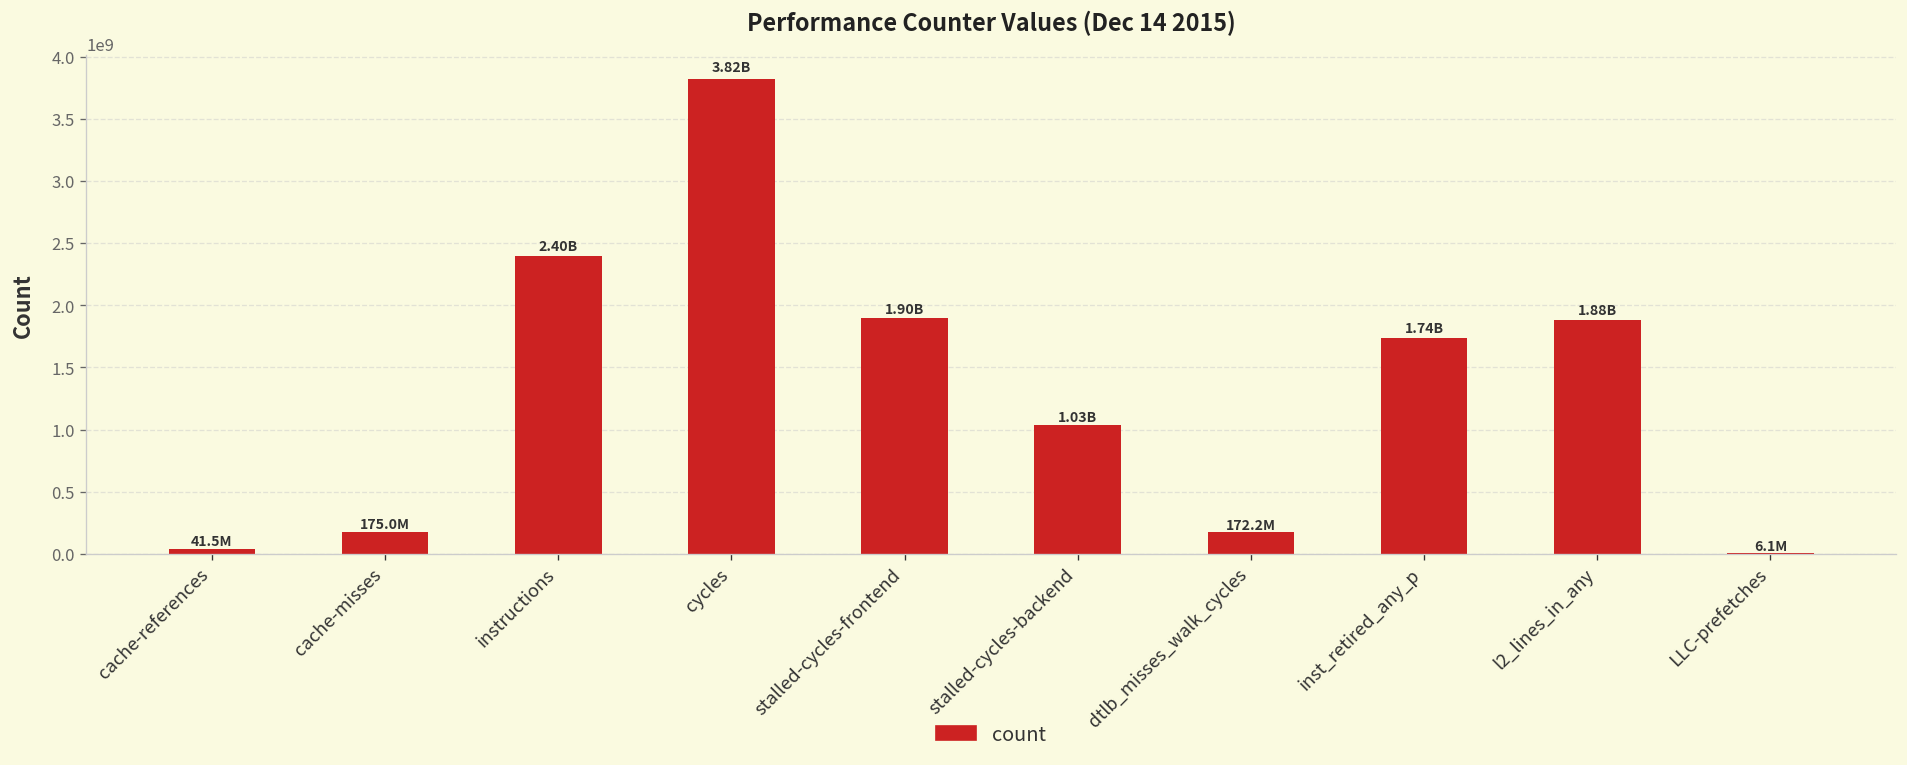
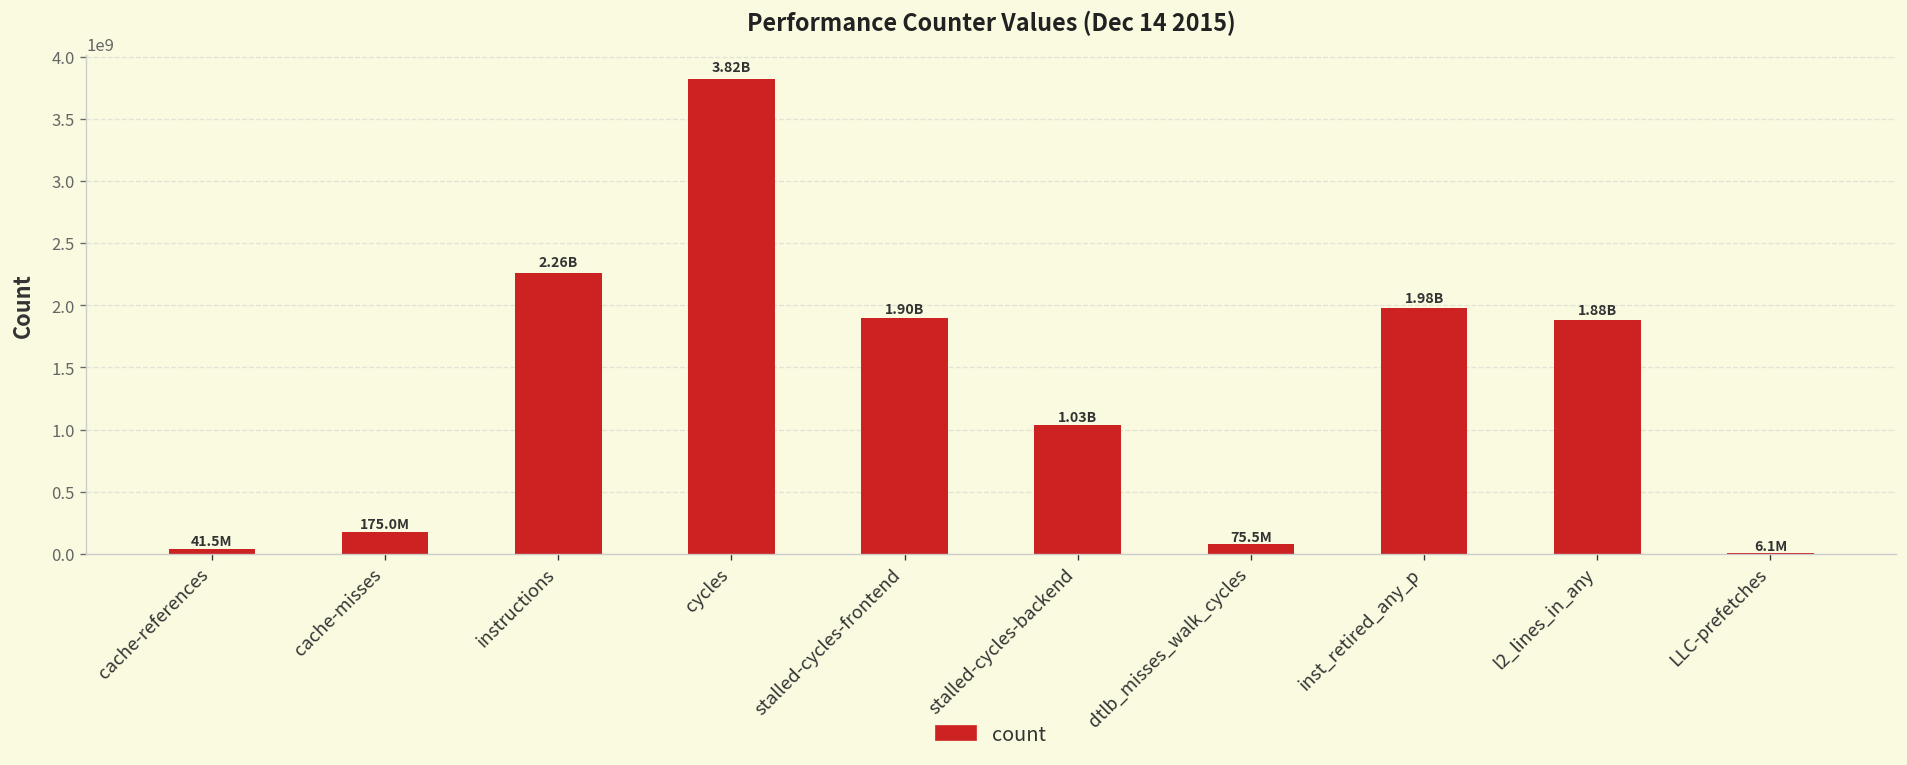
  {
    "cache-references": "41.5M",
    "cache-misses": "175.0M",
-   "instructions": "2.40B",
+   "instructions": "2.26B",
    "cycles": "3.82B",
    "stalled-cycles-frontend": "1.90B",
    "stalled-cycles-backend": "1.03B",
-   "dtlb_misses_walk_cycles": "172.2M",
-   "inst_retired_any_p": "1.74B",
+   "dtlb_misses_walk_cycles": "75.5M",
+   "inst_retired_any_p": "1.98B",
    "l2_lines_in_any": "1.88B",
    "LLC-prefetches": "6.1M"
  }
